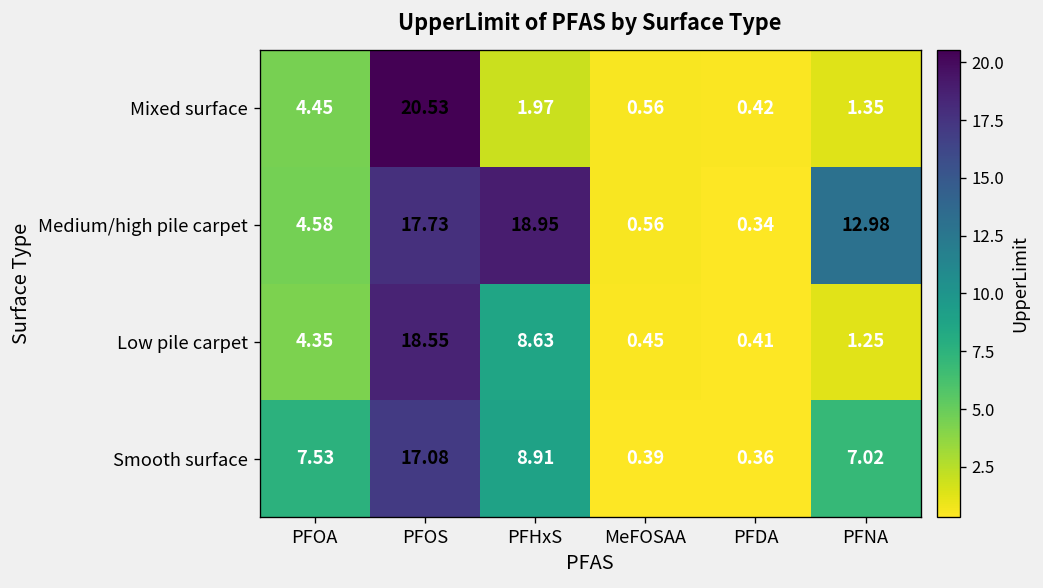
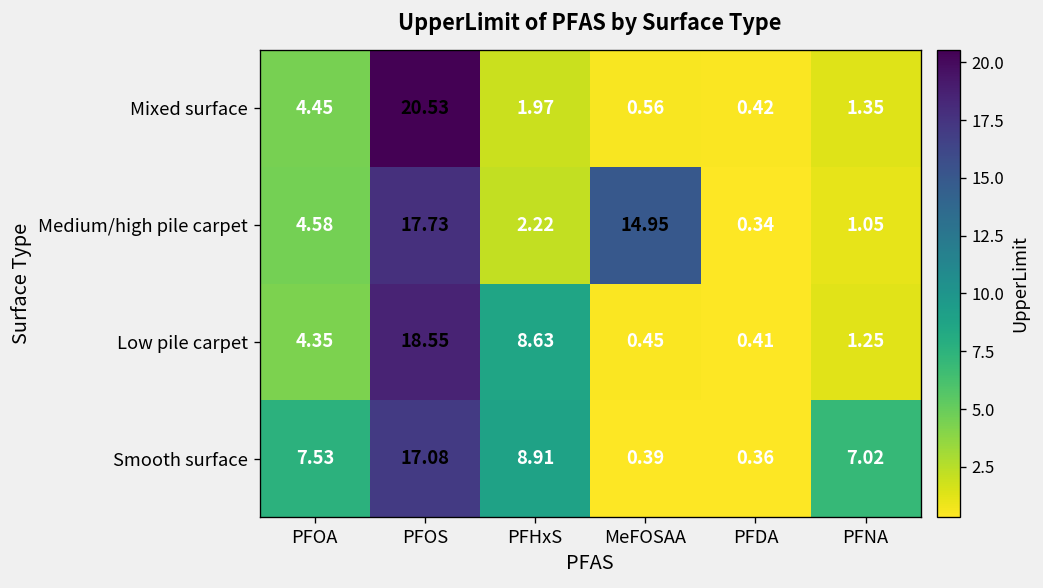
  {
    "Mixed surface": {
      "PFOA": 4.45,
      "PFOS": 20.53,
      "PFHxS": 1.97,
      "MeFOSAA": 0.56,
      "PFDA": 0.42,
      "PFNA": 1.35
    },
    "Medium/high pile carpet": {
      "PFOA": 4.58,
      "PFOS": 17.73,
-     "PFHxS": 18.95,
-     "MeFOSAA": 0.56,
+     "PFHxS": 2.22,
+     "MeFOSAA": 14.95,
      "PFDA": 0.34,
-     "PFNA": 12.98
+     "PFNA": 1.05
    },
    "Low pile carpet": {
      "PFOA": 4.35,
      "PFOS": 18.55,
      "PFHxS": 8.63,
      "MeFOSAA": 0.45,
      "PFDA": 0.41,
      "PFNA": 1.25
    },
    "Smooth surface": {
      "PFOA": 7.53,
      "PFOS": 17.08,
      "PFHxS": 8.91,
      "MeFOSAA": 0.39,
      "PFDA": 0.36,
      "PFNA": 7.02
    }
  }
